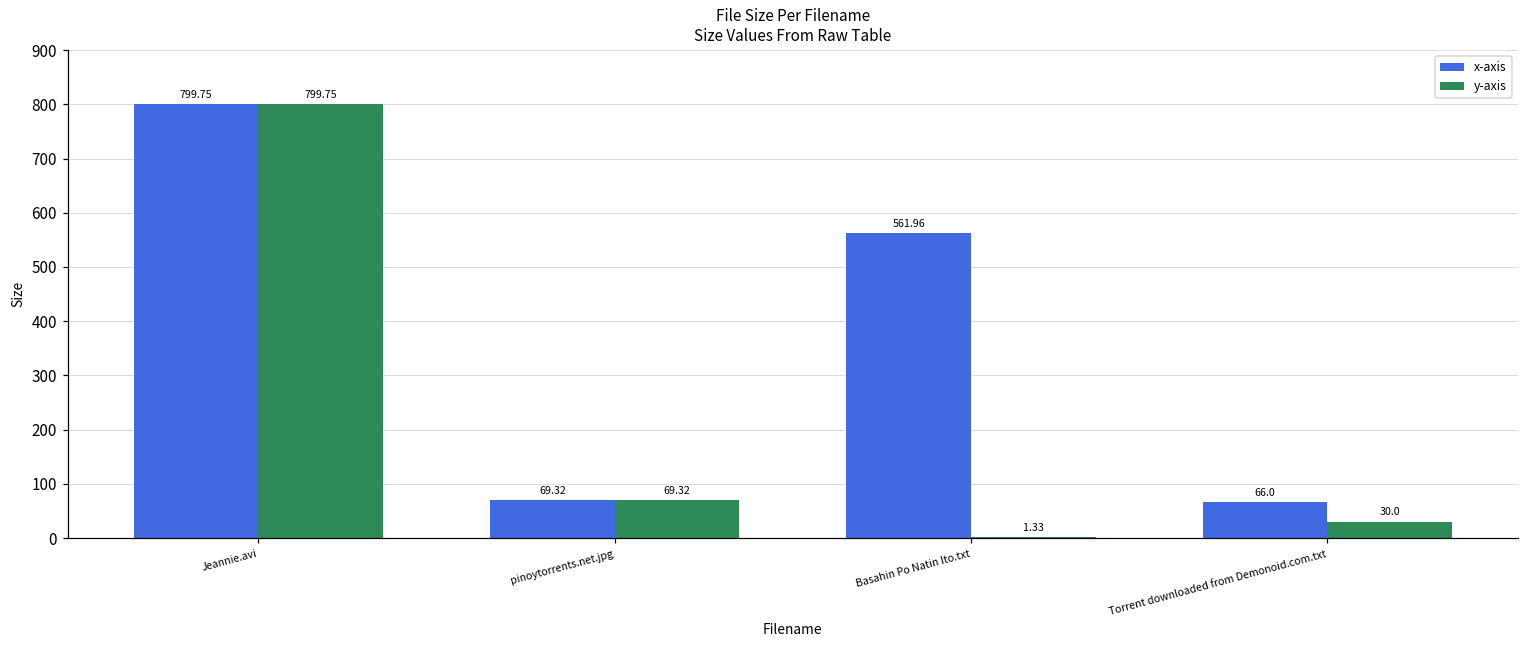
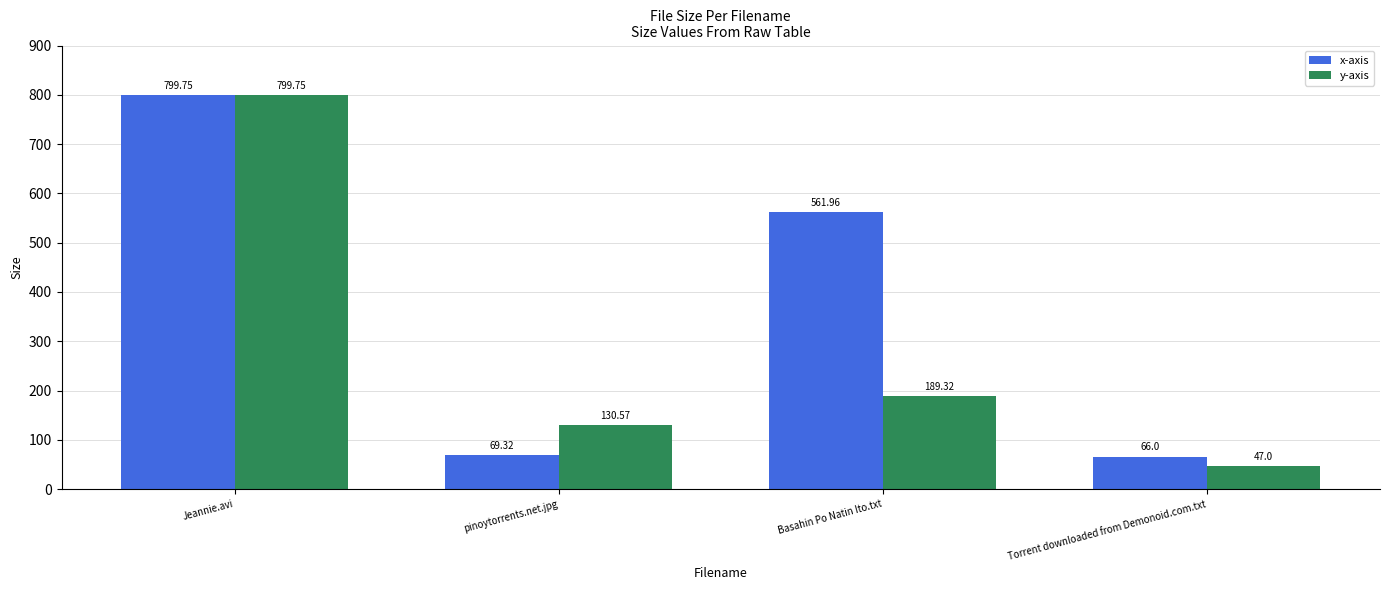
  {
    "x-axis": {
      "Jeannie.avi": 799.75,
      "pinoytorrents.net.jpg": 69.32,
      "Basahin Po Natin Ito.txt": 561.96,
      "Torrent downloaded from Demonoid.com.txt": 66.0
    },
    "y-axis": {
      "Jeannie.avi": 799.75,
-     "pinoytorrents.net.jpg": 69.32,
-     "Basahin Po Natin Ito.txt": 1.33,
-     "Torrent downloaded from Demonoid.com.txt": 30.0
+     "pinoytorrents.net.jpg": 130.57,
+     "Basahin Po Natin Ito.txt": 189.32,
+     "Torrent downloaded from Demonoid.com.txt": 47.0
    }
  }
